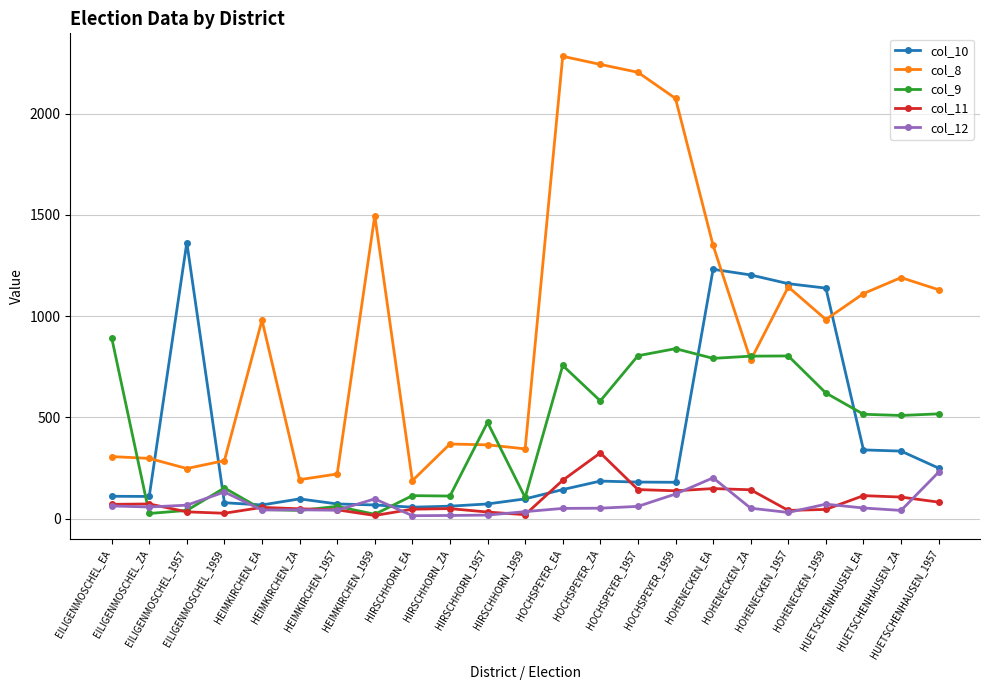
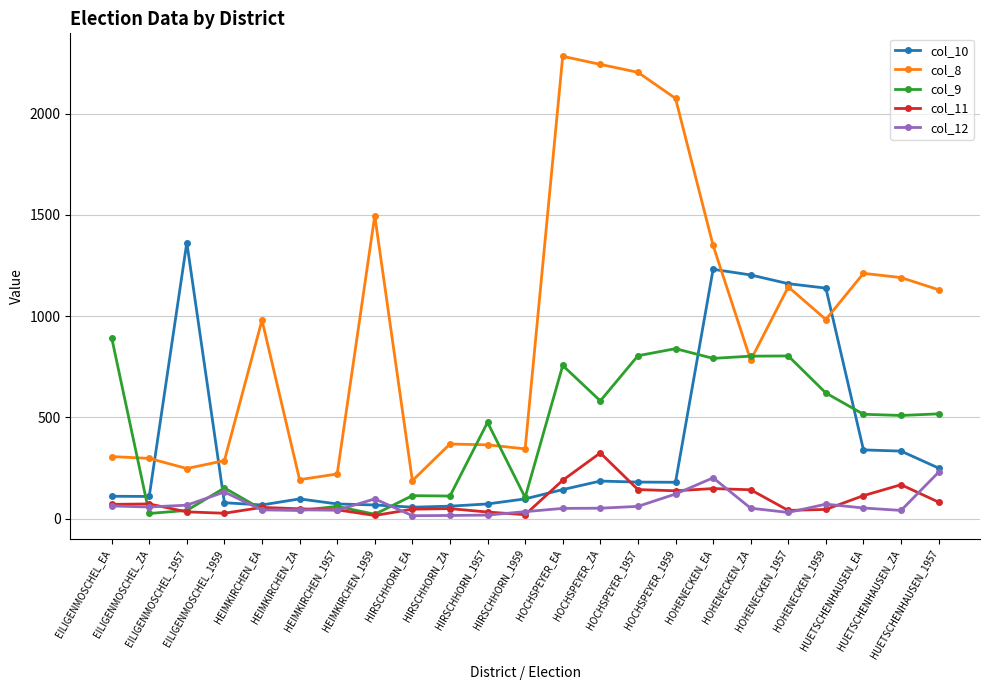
  {
    "col_10": {
      "EILIGENMOSCHEL_EA": 110,
      "EILIGENMOSCHEL_ZA": 110,
      "EILIGENMOSCHEL_1957": 1360,
      "EILIGENMOSCHEL_1959": 80,
      "HEIMKIRCHEN_ZA": 100,
      "HEIMKIRCHEN_1959": 70,
      "HIRSCHHORN_1957": 70,
      "HOCHSPEYER_EA": 140,
      "HOCHSPEYER_ZA": 190,
      "HOCHSPEYER_1957": 180,
      "HOCHSPEYER_1959": 180,
      "HOHENECKEN_EA": 1230,
      "HOHENECKEN_ZA": 1200,
      "HOHENECKEN_1957": 1160,
      "HOHENECKEN_1959": 1140,
      "HUETSCHENHAUSEN_EA": 340,
      "HUETSCHENHAUSEN_ZA": 330,
      "HUETSCHENHAUSEN_1957": 250
    },
    "col_8": {
      "EILIGENMOSCHEL_EA": 310,
      "EILIGENMOSCHEL_ZA": 300,
      "EILIGENMOSCHEL_1957": 250,
      "EILIGENMOSCHEL_1959": 290,
      "HEIMKIRCHEN_EA": 980,
      "HEIMKIRCHEN_ZA": 190,
      "HEIMKIRCHEN_1957": 220,
      "HEIMKIRCHEN_1959": 1500,
      "HIRSCHHORN_EA": 190,
      "HIRSCHHORN_ZA": 370,
      "HIRSCHHORN_1957": 360,
      "HIRSCHHORN_1959": 340,
      "HOCHSPEYER_EA": 2280,
      "HOCHSPEYER_ZA": 2240,
      "HOCHSPEYER_1957": 2200,
      "HOCHSPEYER_1959": 2080,
      "HOHENECKEN_EA": 1350,
      "HOHENECKEN_ZA": 780,
      "HOHENECKEN_1957": 1140,
      "HOHENECKEN_1959": 980,
-     "HUETSCHENHAUSEN_EA": 1110,
+     "HUETSCHENHAUSEN_EA": 1210,
      "HUETSCHENHAUSEN_ZA": 1190,
      "HUETSCHENHAUSEN_1957": 1130
    },
    "col_9": {
      "EILIGENMOSCHEL_EA": 890,
      "EILIGENMOSCHEL_ZA": 30,
      "EILIGENMOSCHEL_1959": 150,
      "HIRSCHHORN_EA": 110,
      "HIRSCHHORN_ZA": 110,
      "HIRSCHHORN_1957": 480,
      "HOCHSPEYER_EA": 760,
      "HOCHSPEYER_ZA": 580,
      "HOCHSPEYER_1957": 800,
      "HOCHSPEYER_1959": 840,
      "HOHENECKEN_EA": 790,
      "HOHENECKEN_ZA": 800,
      "HOHENECKEN_1957": 800,
      "HOHENECKEN_1959": 620,
      "HUETSCHENHAUSEN_EA": 520,
      "HUETSCHENHAUSEN_ZA": 510,
      "HUETSCHENHAUSEN_1957": 520
    },
    "col_11": {
      "EILIGENMOSCHEL_ZA": 70,
      "EILIGENMOSCHEL_1959": 30,
      "HIRSCHHORN_1957": 30,
      "HIRSCHHORN_1959": 20,
      "HOCHSPEYER_EA": 190,
      "HOCHSPEYER_ZA": 320,
      "HOCHSPEYER_1957": 140,
      "HOCHSPEYER_1959": 140,
      "HOHENECKEN_EA": 150,
      "HOHENECKEN_ZA": 140,
      "HOHENECKEN_1959": 50,
      "HUETSCHENHAUSEN_EA": 110,
-     "HUETSCHENHAUSEN_ZA": 110,
+     "HUETSCHENHAUSEN_ZA": 170,
      "HUETSCHENHAUSEN_1957": 80
    },
    "col_12": {
      "EILIGENMOSCHEL_ZA": 60,
      "EILIGENMOSCHEL_1957": 70,
      "EILIGENMOSCHEL_1959": 130,
      "HEIMKIRCHEN_1959": 100,
      "HIRSCHHORN_EA": 10,
      "HIRSCHHORN_ZA": 20,
      "HIRSCHHORN_1957": 20,
      "HIRSCHHORN_1959": 30,
      "HOCHSPEYER_EA": 50,
      "HOCHSPEYER_ZA": 50,
      "HOCHSPEYER_1957": 60,
      "HOCHSPEYER_1959": 120,
      "HOHENECKEN_EA": 200,
      "HOHENECKEN_ZA": 50,
      "HOHENECKEN_1959": 70,
      "HUETSCHENHAUSEN_EA": 50,
      "HUETSCHENHAUSEN_ZA": 40,
      "HUETSCHENHAUSEN_1957": 230
    }
  }
